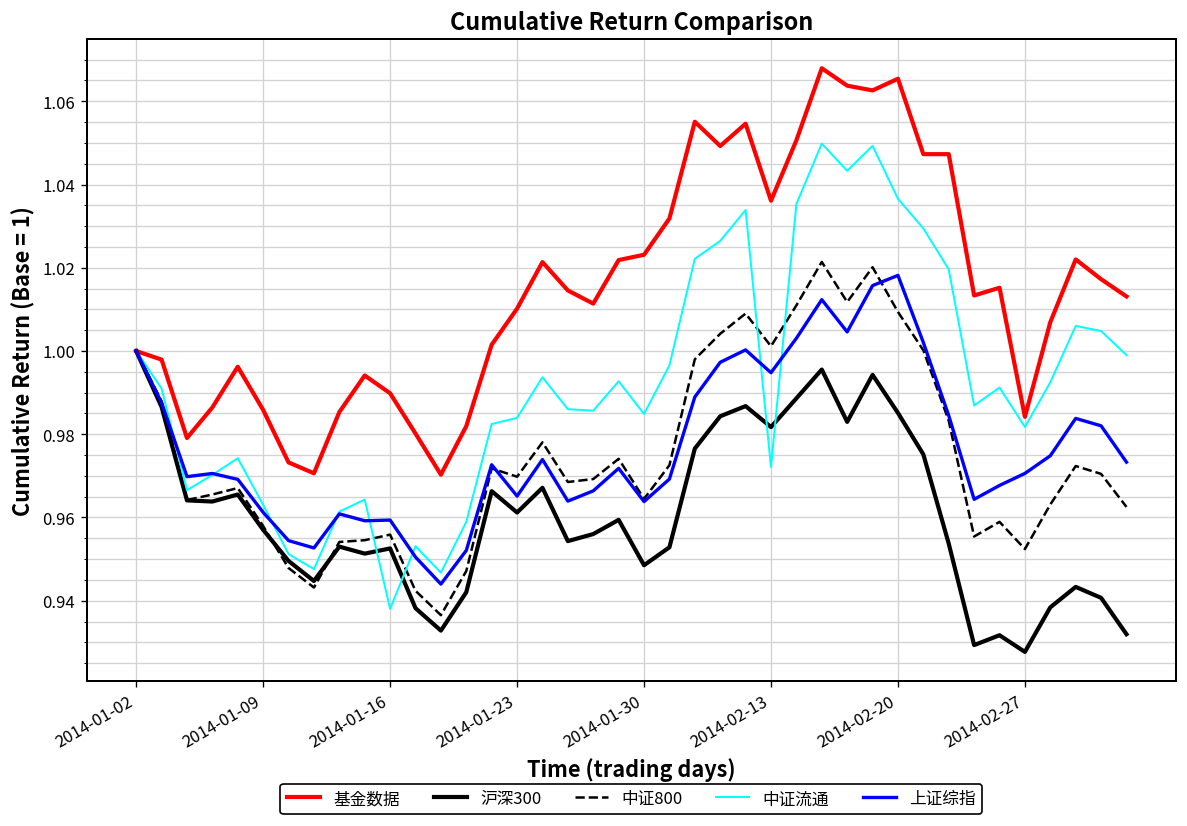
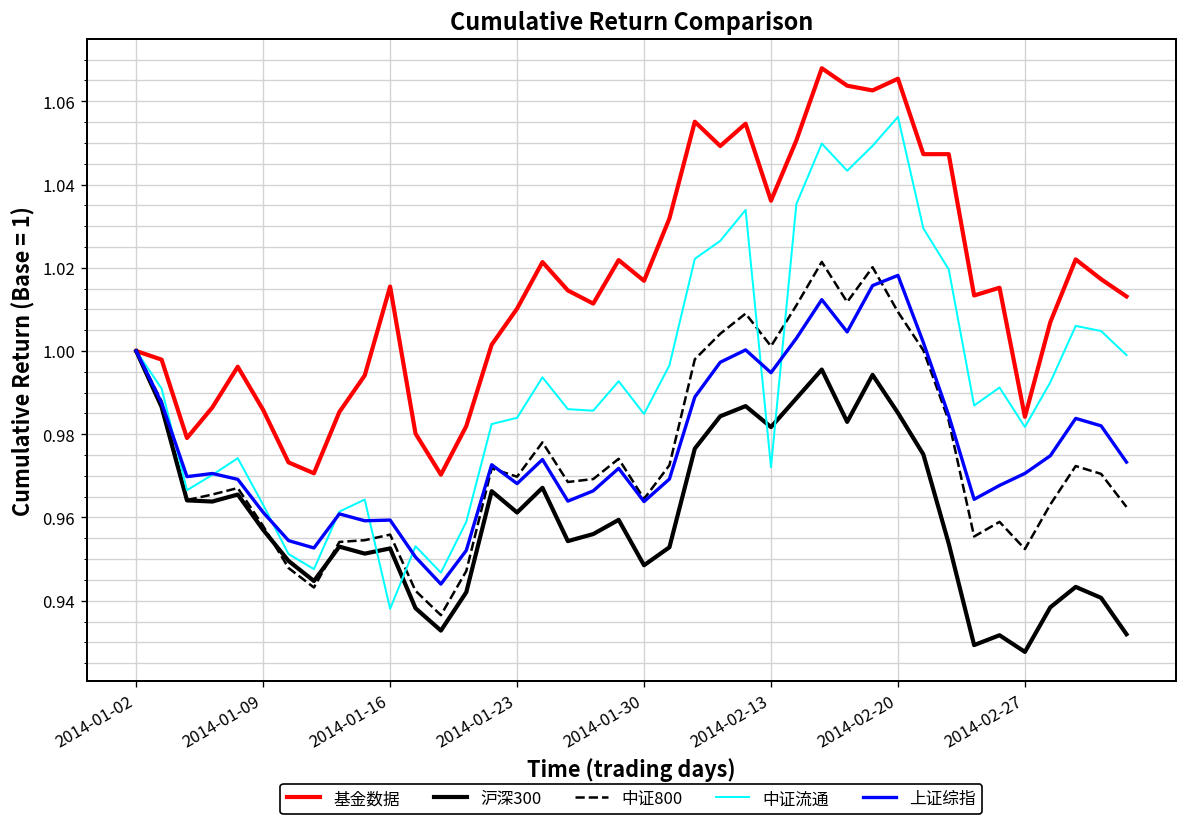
  {
    "基金数据": {
      "2014-01-09": 0.986,
-     "2014-01-16": 0.990,
+     "2014-01-16": 1.015,
      "2014-01-23": 1.010,
-     "2014-01-30": 1.023,
+     "2014-01-30": 1.017,
      "2014-02-13": 1.036,
      "2014-02-20": 1.065,
      "2014-02-27": 0.984
    },
    "中证流通": {
      "2014-01-09": 0.963,
      "2014-01-16": 0.938,
      "2014-01-23": 0.984,
      "2014-01-30": 0.985,
      "2014-02-13": 0.972,
-     "2014-02-20": 1.037,
+     "2014-02-20": 1.056,
      "2014-02-27": 0.982
    },
    "上证综指": {
      "2014-01-09": 0.961,
      "2014-01-16": 0.959,
-     "2014-01-23": 0.965,
+     "2014-01-23": 0.968,
      "2014-02-13": 0.995,
      "2014-02-20": 1.018,
      "2014-02-27": 0.971
    }
  }
